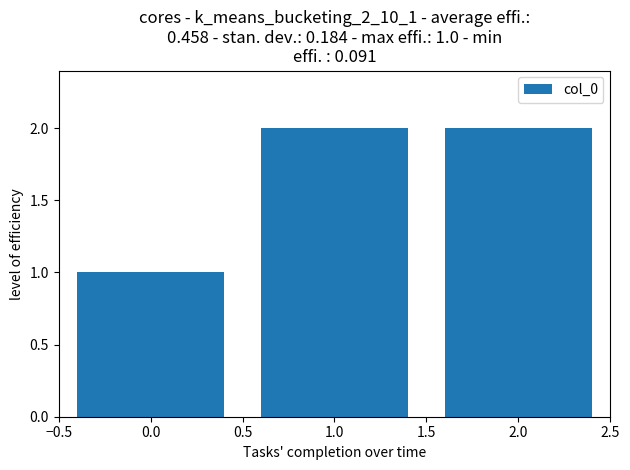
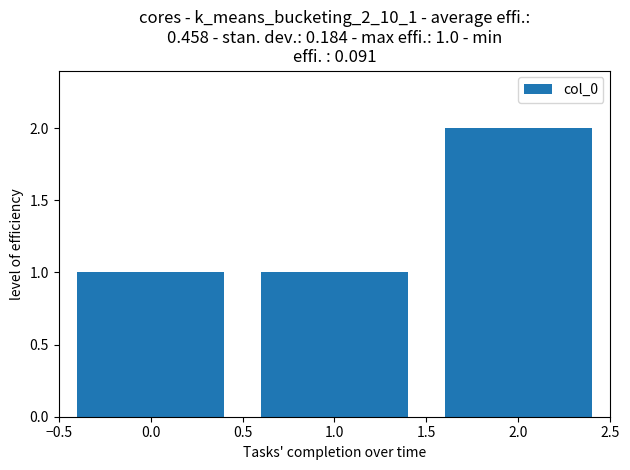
  {
    "0.0": 1,
-   "1.0": 2,
+   "1.0": 1,
    "2.0": 2
  }
